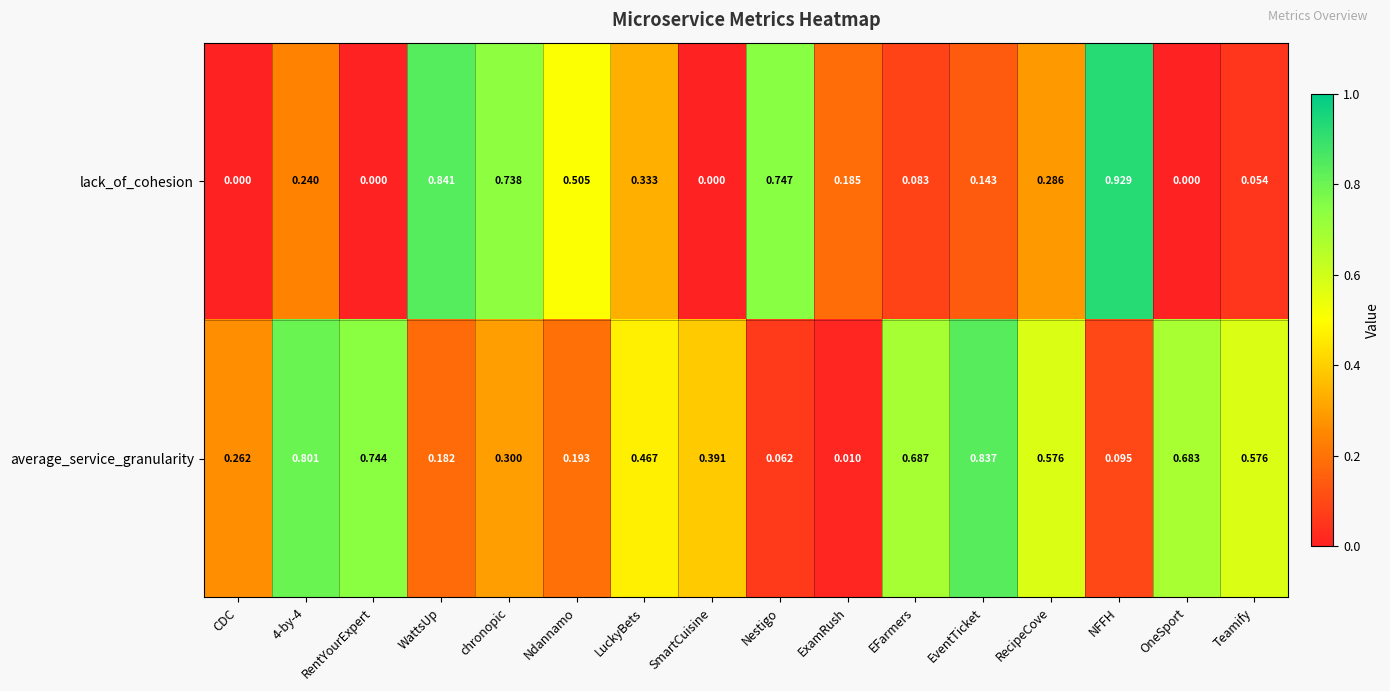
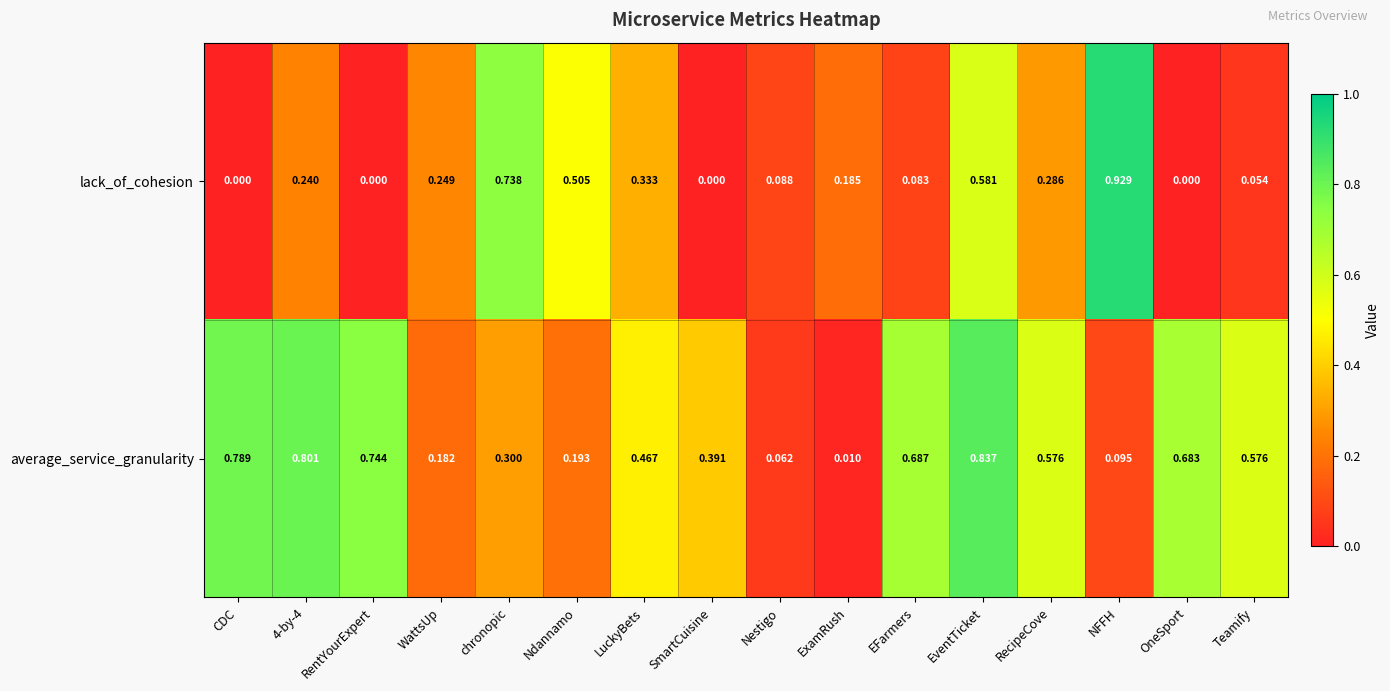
  {
    "lack_of_cohesion": {
      "CDC": 0.000,
      "4-by-4": 0.240,
      "RentYourExpert": 0.000,
-     "WattsUp": 0.841,
+     "WattsUp": 0.249,
      "chronopic": 0.738,
      "Ndannamo": 0.505,
      "LuckyBets": 0.333,
      "SmartCuisine": 0.000,
-     "Nestigo": 0.747,
+     "Nestigo": 0.088,
      "ExamRush": 0.185,
      "EFarmers": 0.083,
-     "EventTicket": 0.143,
+     "EventTicket": 0.581,
      "RecipeCove": 0.286,
      "NFFH": 0.929,
      "OneSport": 0.000,
      "Teamify": 0.054
    },
    "average_service_granularity": {
-     "CDC": 0.262,
+     "CDC": 0.789,
      "4-by-4": 0.801,
      "RentYourExpert": 0.744,
      "WattsUp": 0.182,
      "chronopic": 0.300,
      "Ndannamo": 0.193,
      "LuckyBets": 0.467,
      "SmartCuisine": 0.391,
      "Nestigo": 0.062,
      "ExamRush": 0.010,
      "EFarmers": 0.687,
      "EventTicket": 0.837,
      "RecipeCove": 0.576,
      "NFFH": 0.095,
      "OneSport": 0.683,
      "Teamify": 0.576
    }
  }
